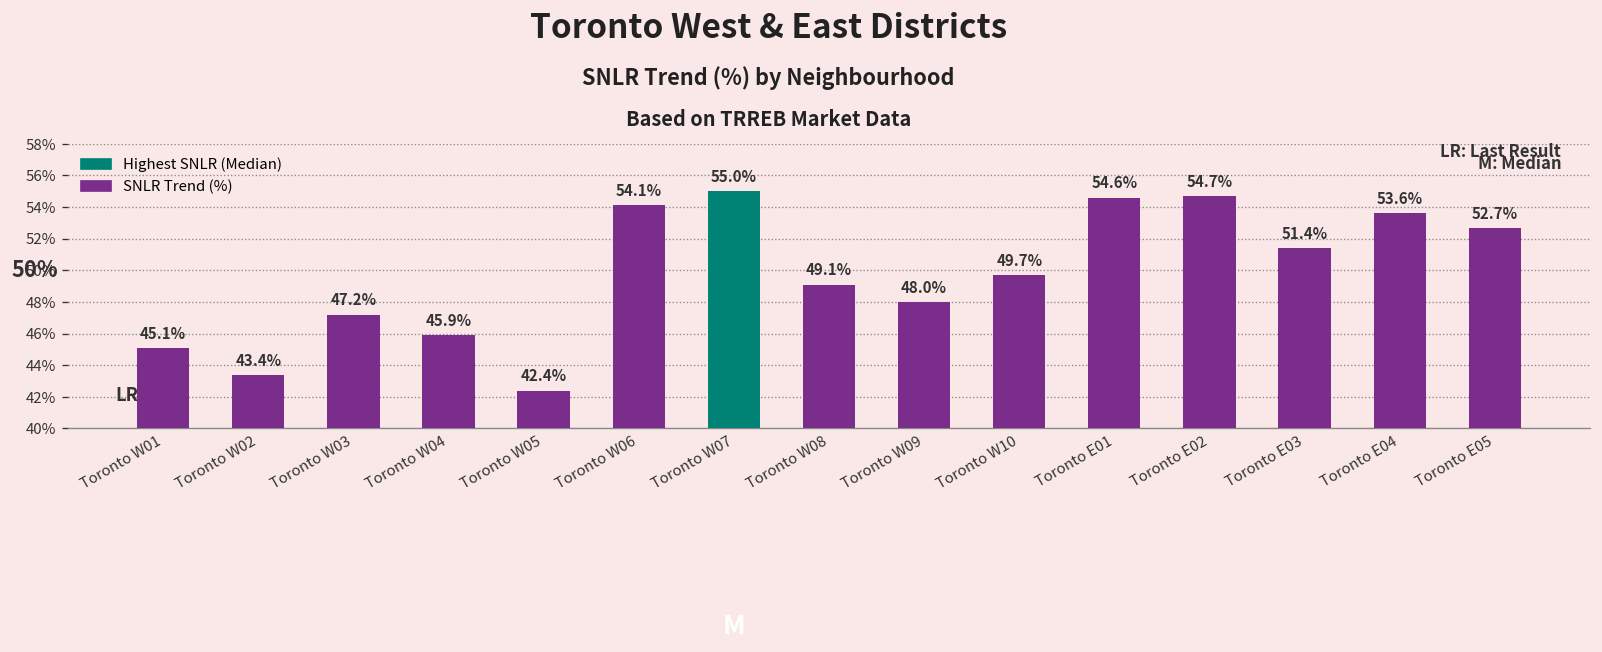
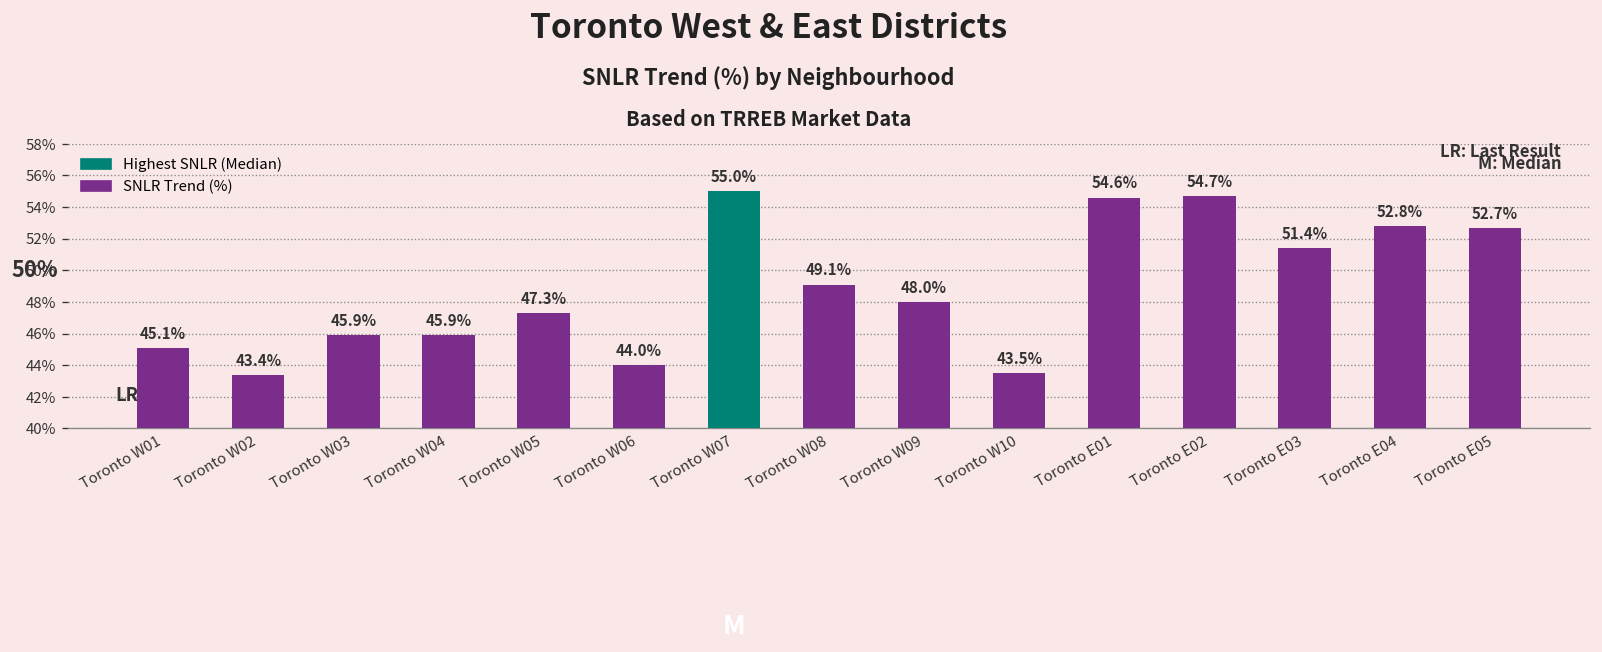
  {
    "Toronto W01": "45.1%",
    "Toronto W02": "43.4%",
-   "Toronto W03": "47.2%",
+   "Toronto W03": "45.9%",
    "Toronto W04": "45.9%",
-   "Toronto W05": "42.4%",
-   "Toronto W06": "54.1%",
+   "Toronto W05": "47.3%",
+   "Toronto W06": "44.0%",
    "Toronto W07": "55.0%",
    "Toronto W08": "49.1%",
    "Toronto W09": "48.0%",
-   "Toronto W10": "49.7%",
+   "Toronto W10": "43.5%",
    "Toronto E01": "54.6%",
    "Toronto E02": "54.7%",
    "Toronto E03": "51.4%",
-   "Toronto E04": "53.6%",
+   "Toronto E04": "52.8%",
    "Toronto E05": "52.7%"
  }
